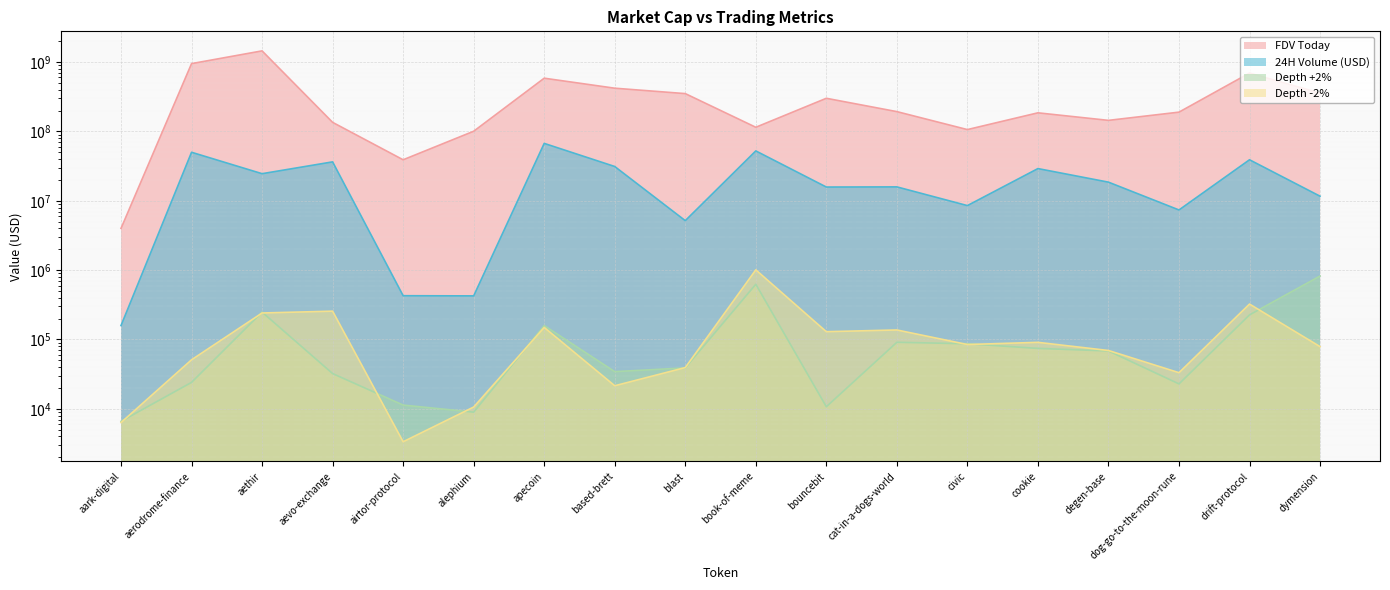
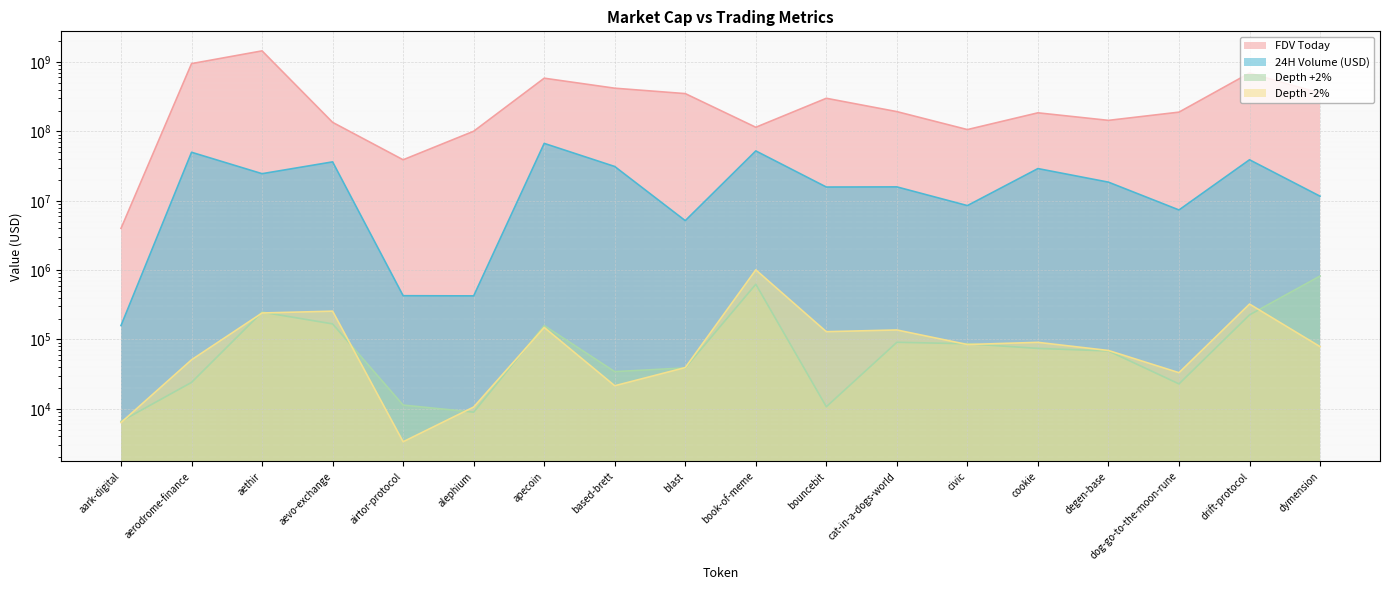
  {
    "24H Volume (USD)": {
      "aark-digital": 160000,
      "aerodrome-finance": 50000000,
      "aethir": 25000000,
      "aevo-exchange": 40000000,
      "airtor-protocol": 400000,
      "alephium": 400000,
      "apecoin": 70000000,
      "based-brett": 30000000,
      "blast": 5000000,
      "book-of-meme": 50000000,
      "bouncebit": 16000000,
      "cat-in-a-dogs-world": 16000000,
      "civic": 9000000,
      "cookie": 29000000,
      "degen-base": 19000000,
      "dog-go-to-the-moon-rune": 7000000,
      "drift-protocol": 40000000,
      "dymension": 12000000
    },
    "Depth +2%": {
      "aerodrome-finance": 24000,
-     "aevo-exchange": 30000,
+     "aevo-exchange": 170000,
      "airtor-protocol": 11000,
      "alephium": 9000,
      "based-brett": 30000,
      "book-of-meme": 600000,
      "bouncebit": 11000,
      "cat-in-a-dogs-world": 90000,
      "cookie": 70000,
      "dog-go-to-the-moon-rune": 23000,
      "drift-protocol": 230000,
      "dymension": 800000
    }
  }
